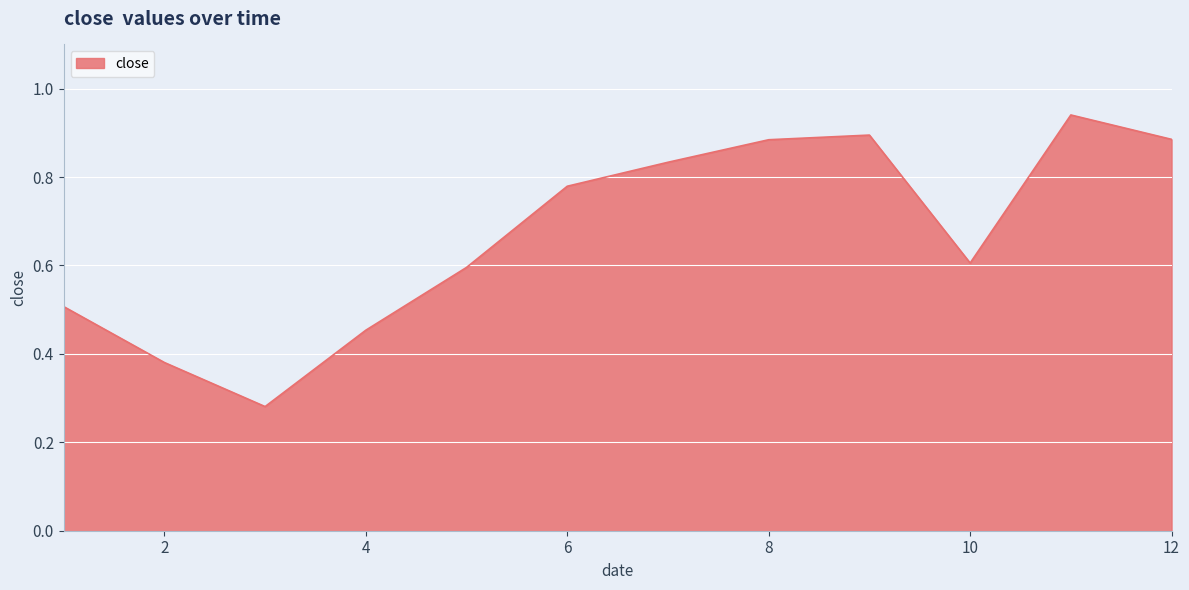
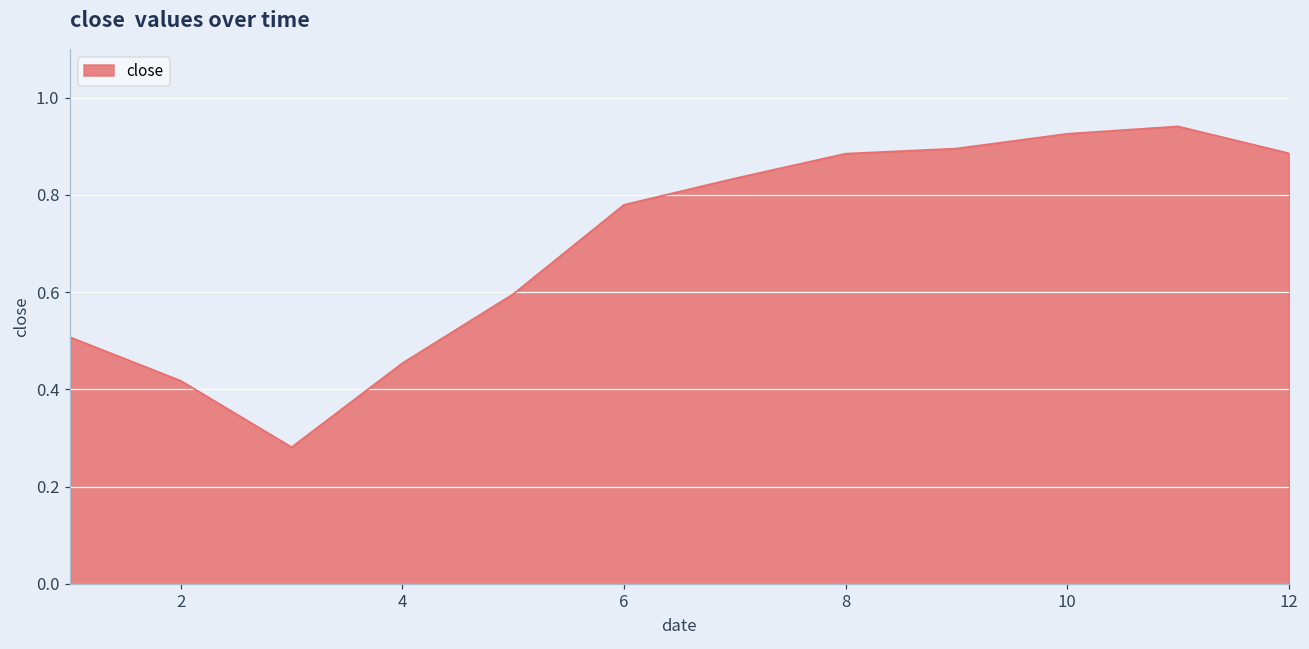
  {
-   "2": 0.38,
+   "2": 0.42,
    "4": 0.45,
    "6": 0.78,
    "8": 0.88,
-   "10": 0.61,
+   "10": 0.93,
    "12": 0.89
  }
